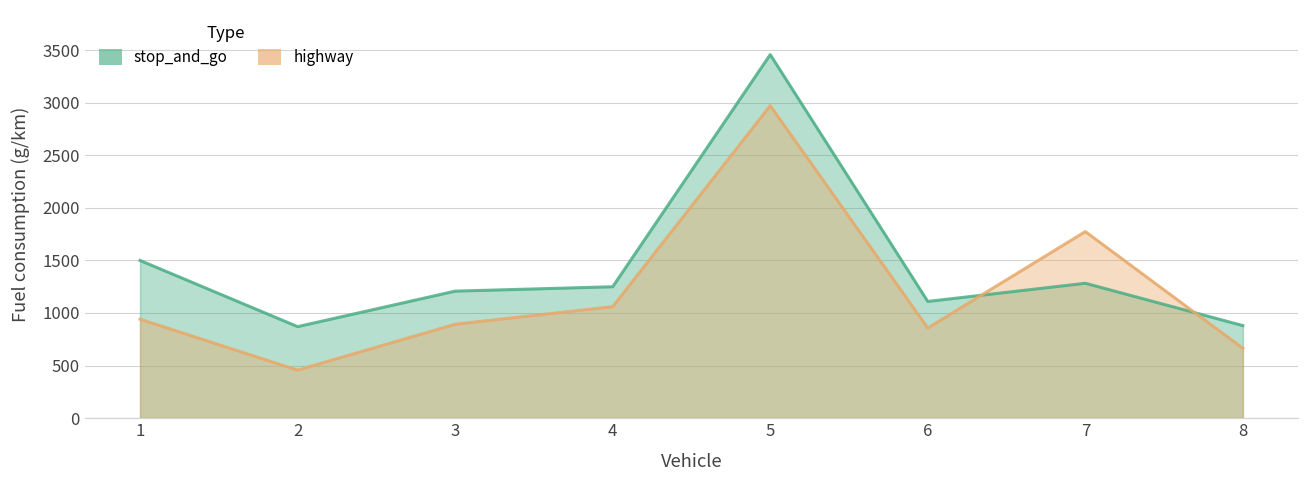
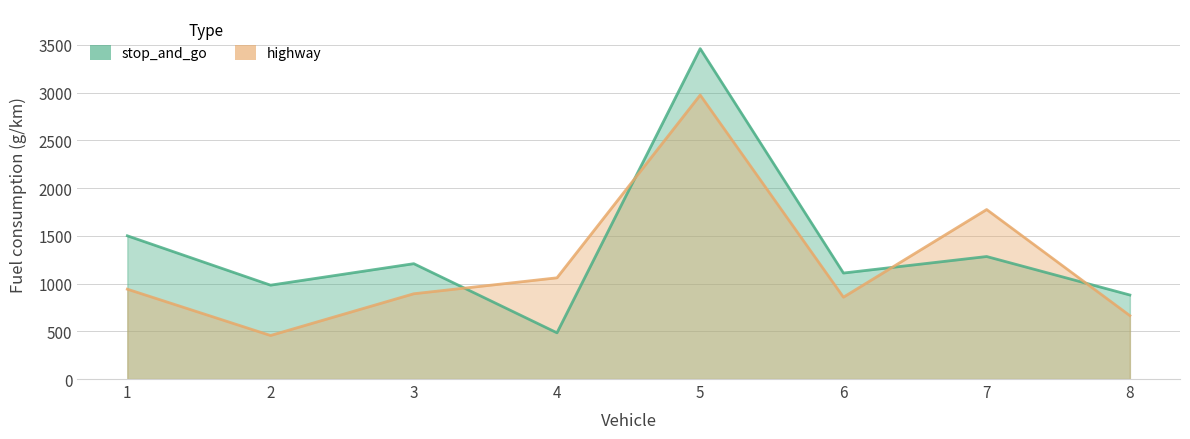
  {
    "stop_and_go": {
      "1": 1500,
-     "2": 900,
+     "2": 1000,
      "3": 1200,
-     "4": 1300,
+     "4": 500,
      "5": 3500,
      "6": 1100,
      "7": 1300,
      "8": 900
    },
    "highway": {
      "1": 900,
      "2": 500,
      "3": 900,
      "4": 1100,
      "5": 3000,
      "6": 900,
      "7": 1800,
      "8": 700
    }
  }
